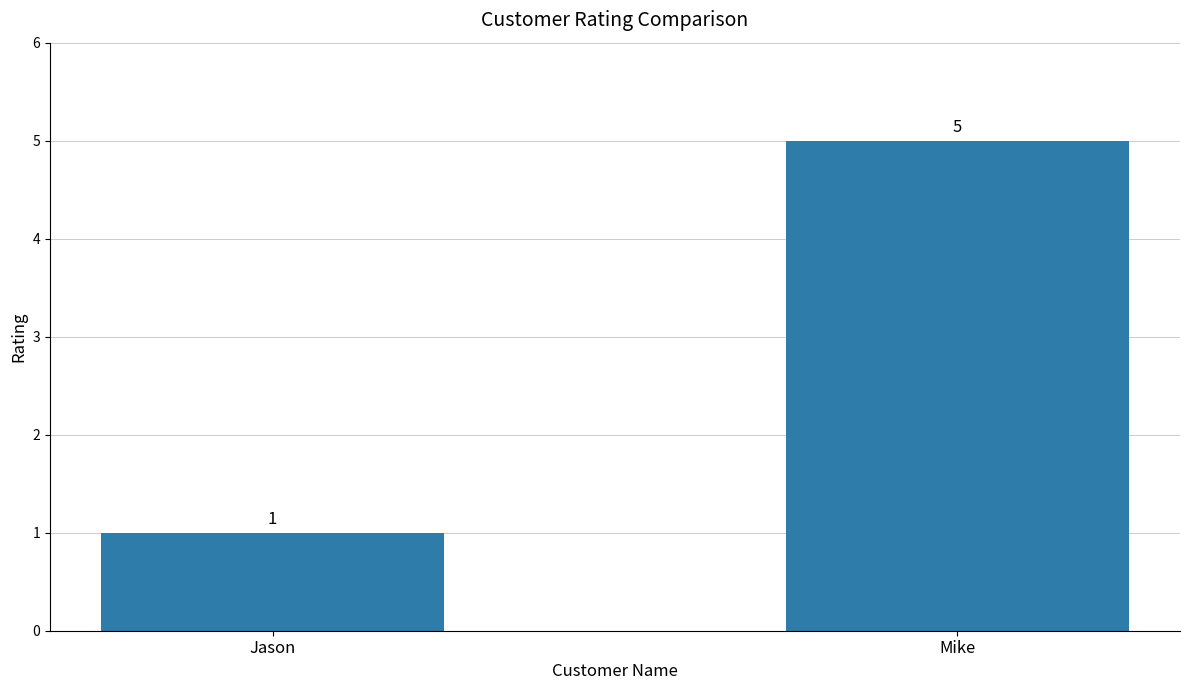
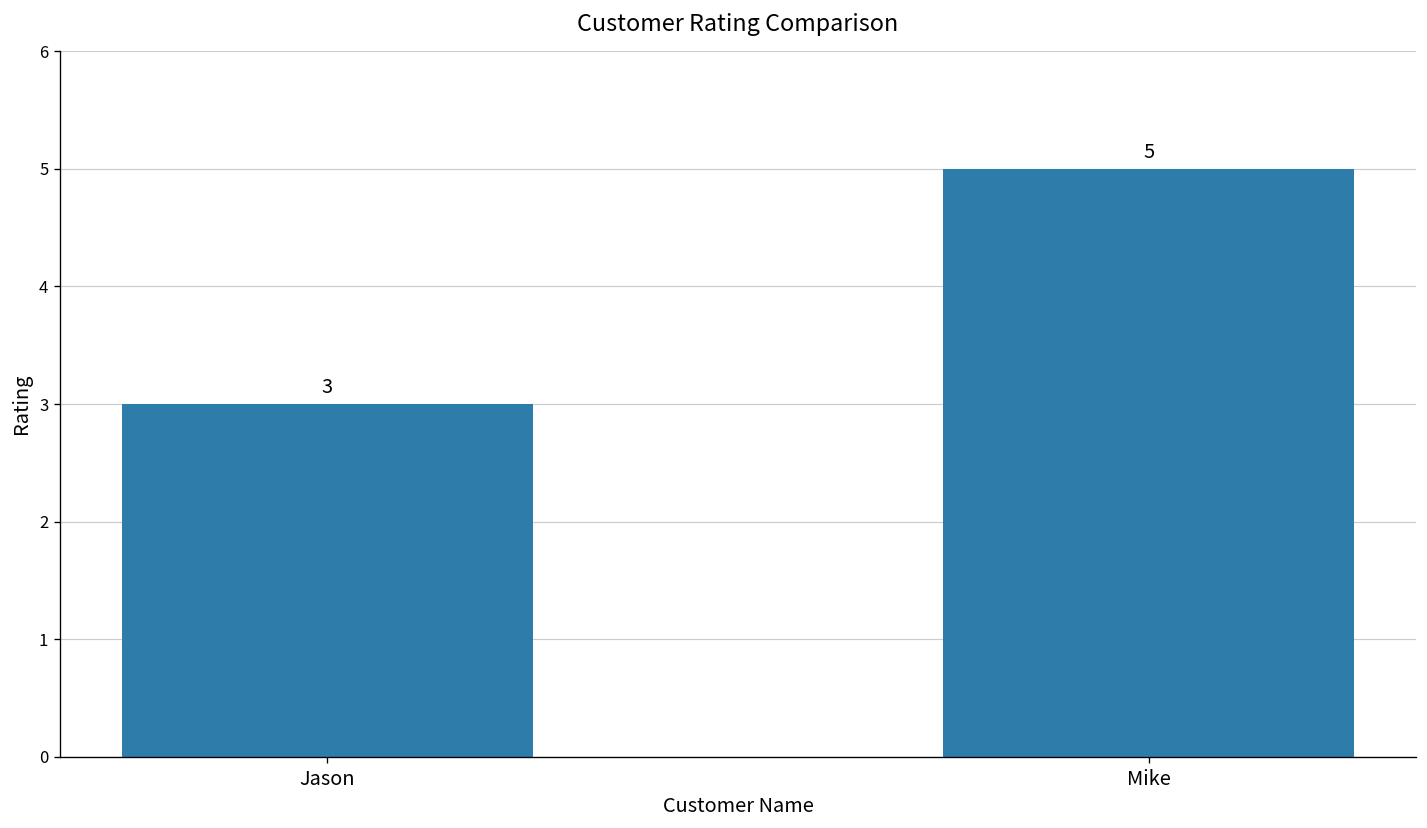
  {
-   "Jason": 1,
+   "Jason": 3,
    "Mike": 5
  }
